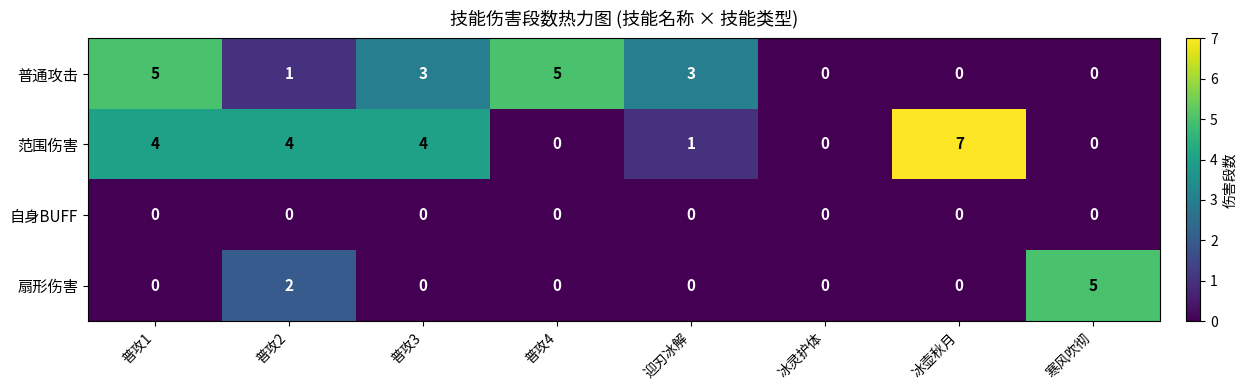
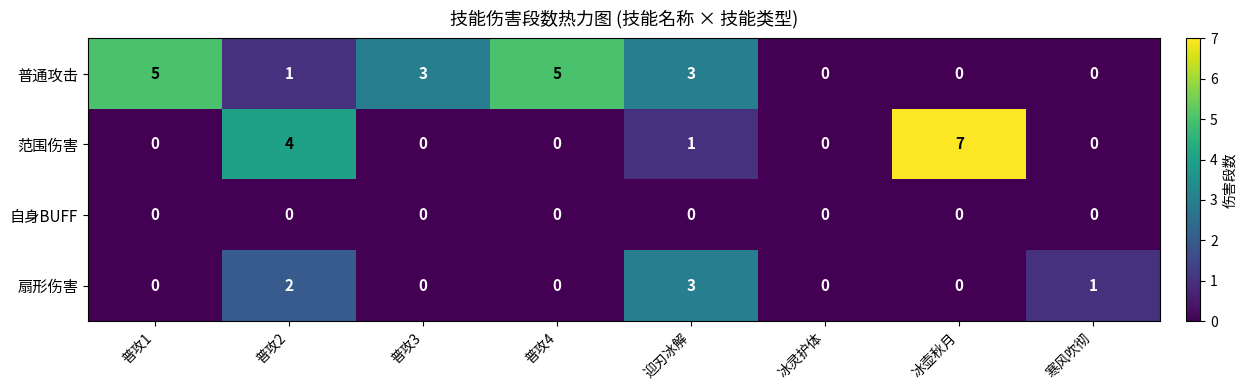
  {
    "普通攻击": {
      "普攻1": 5,
      "普攻2": 1,
      "普攻3": 3,
      "普攻4": 5,
      "迎刃冰解": 3,
      "冰灵护体": 0,
      "冰壶秋月": 0,
      "寒风吹彻": 0
    },
    "范围伤害": {
-     "普攻1": 4,
+     "普攻1": 0,
      "普攻2": 4,
-     "普攻3": 4,
+     "普攻3": 0,
      "普攻4": 0,
      "迎刃冰解": 1,
      "冰灵护体": 0,
      "冰壶秋月": 7,
      "寒风吹彻": 0
    },
    "自身BUFF": {
      "普攻1": 0,
      "普攻2": 0,
      "普攻3": 0,
      "普攻4": 0,
      "迎刃冰解": 0,
      "冰灵护体": 0,
      "冰壶秋月": 0,
      "寒风吹彻": 0
    },
    "扇形伤害": {
      "普攻1": 0,
      "普攻2": 2,
      "普攻3": 0,
      "普攻4": 0,
-     "迎刃冰解": 0,
+     "迎刃冰解": 3,
      "冰灵护体": 0,
      "冰壶秋月": 0,
-     "寒风吹彻": 5
+     "寒风吹彻": 1
    }
  }
